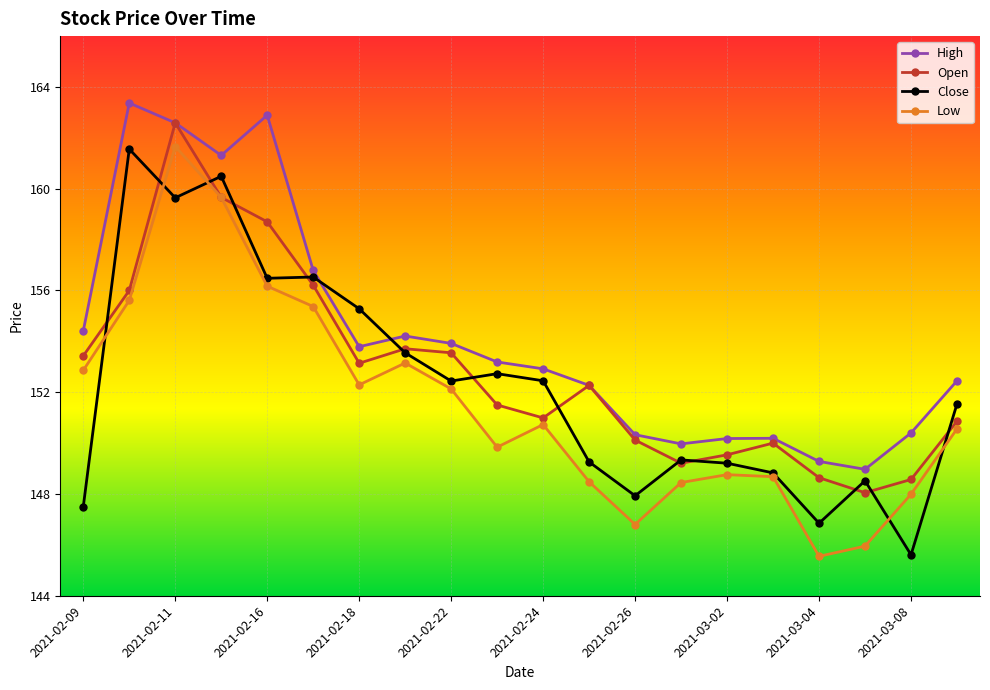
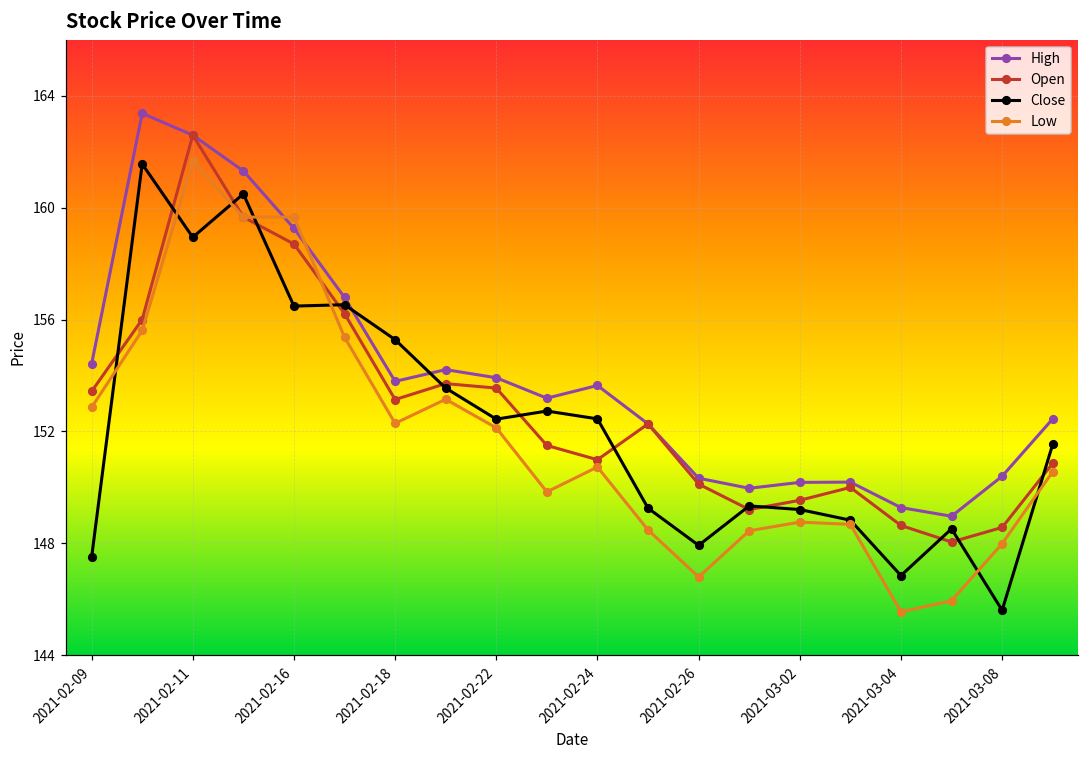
  {
    "High": {
      "2021-02-09": 154.4,
-     "2021-02-16": 162.9,
+     "2021-02-16": 159.3,
      "2021-02-18": 153.8,
      "2021-02-22": 153.9,
-     "2021-02-24": 152.9,
+     "2021-02-24": 153.6,
      "2021-02-26": 150.3,
      "2021-03-02": 150.2,
      "2021-03-04": 149.3,
      "2021-03-08": 150.4
    },
    "Open": {
      "2021-02-09": 153.4,
      "2021-02-16": 158.7,
      "2021-02-18": 153.1,
      "2021-02-22": 153.6,
      "2021-02-24": 151.0,
      "2021-02-26": 150.1,
      "2021-03-02": 149.5,
      "2021-03-04": 148.6,
      "2021-03-08": 148.6
    },
    "Close": {
      "2021-02-09": 147.5,
-     "2021-02-11": 159.6,
+     "2021-02-11": 158.9,
      "2021-02-16": 156.5,
      "2021-02-18": 155.3,
      "2021-02-22": 152.4,
      "2021-02-24": 152.4,
      "2021-02-26": 147.9,
      "2021-03-02": 149.2,
      "2021-03-04": 146.9,
      "2021-03-08": 145.6
    },
    "Low": {
      "2021-02-09": 152.9,
      "2021-02-11": 161.7,
-     "2021-02-16": 156.2,
+     "2021-02-16": 159.7,
      "2021-02-18": 152.3,
      "2021-02-22": 152.1,
      "2021-02-24": 150.7,
      "2021-02-26": 146.8,
      "2021-03-02": 148.8,
      "2021-03-04": 145.6,
      "2021-03-08": 148.0
    }
  }
